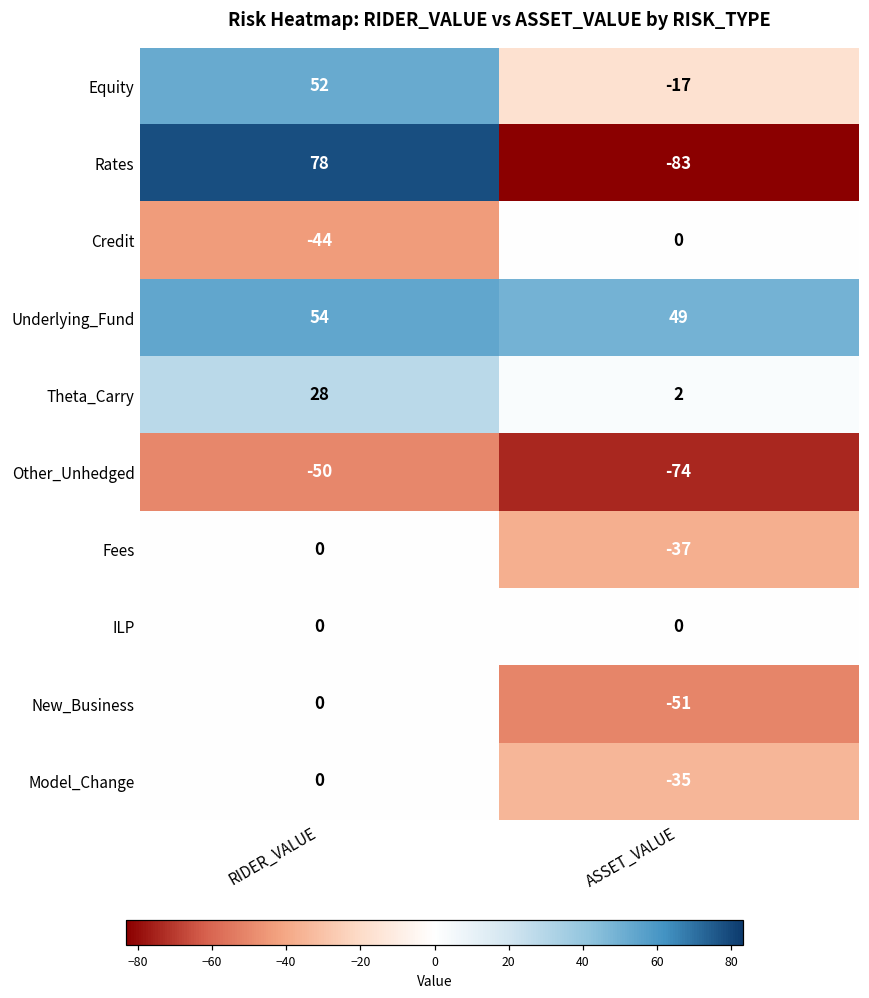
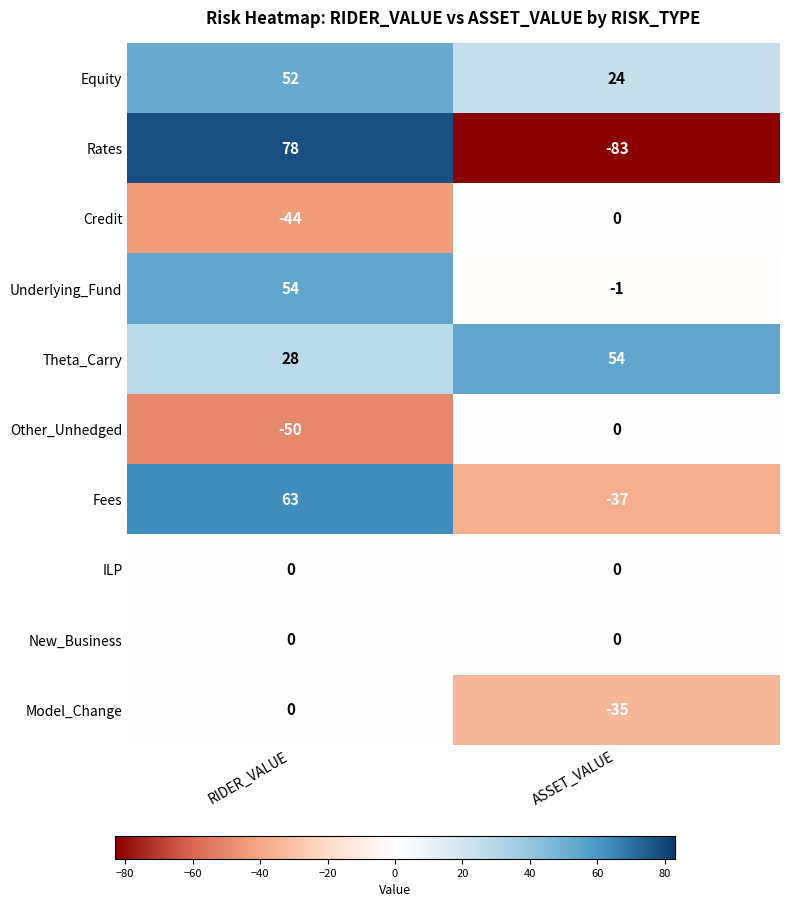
  {
    "Equity": {
      "RIDER_VALUE": 52,
-     "ASSET_VALUE": -17
+     "ASSET_VALUE": 24
    },
    "Rates": {
      "RIDER_VALUE": 78,
      "ASSET_VALUE": -83
    },
    "Credit": {
      "RIDER_VALUE": -44,
      "ASSET_VALUE": 0
    },
    "Underlying_Fund": {
      "RIDER_VALUE": 54,
-     "ASSET_VALUE": 49
+     "ASSET_VALUE": -1
    },
    "Theta_Carry": {
      "RIDER_VALUE": 28,
-     "ASSET_VALUE": 2
+     "ASSET_VALUE": 54
    },
    "Other_Unhedged": {
      "RIDER_VALUE": -50,
-     "ASSET_VALUE": -74
+     "ASSET_VALUE": 0
    },
    "Fees": {
-     "RIDER_VALUE": 0,
+     "RIDER_VALUE": 63,
      "ASSET_VALUE": -37
    },
    "ILP": {
      "RIDER_VALUE": 0,
      "ASSET_VALUE": 0
    },
    "New_Business": {
      "RIDER_VALUE": 0,
-     "ASSET_VALUE": -51
+     "ASSET_VALUE": 0
    },
    "Model_Change": {
      "RIDER_VALUE": 0,
      "ASSET_VALUE": -35
    }
  }
